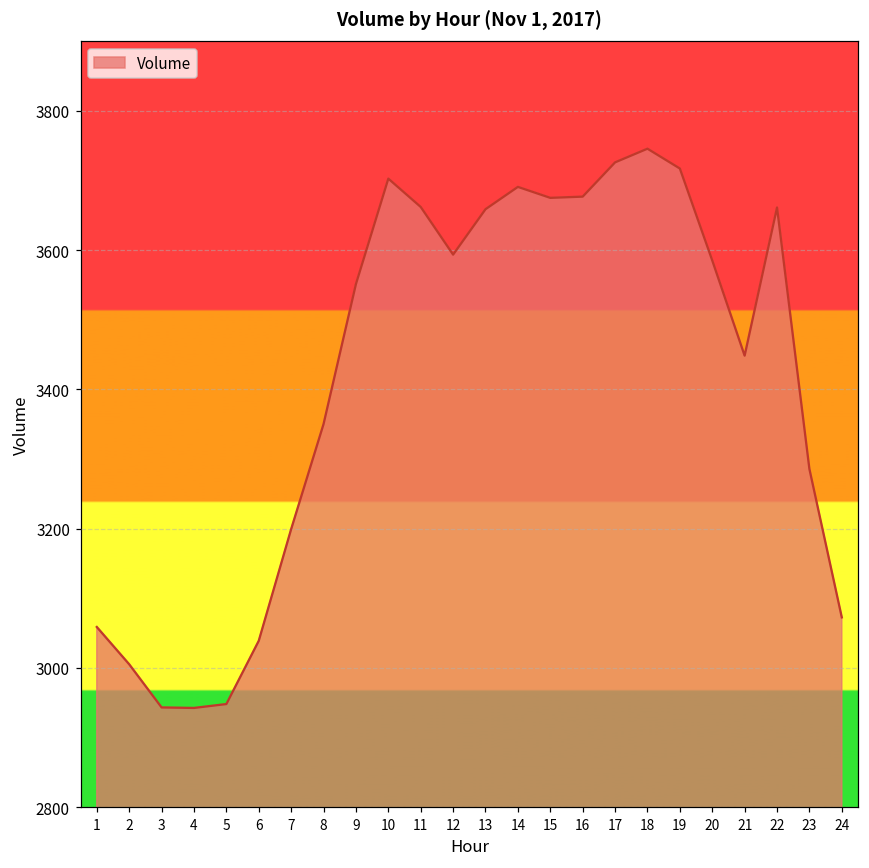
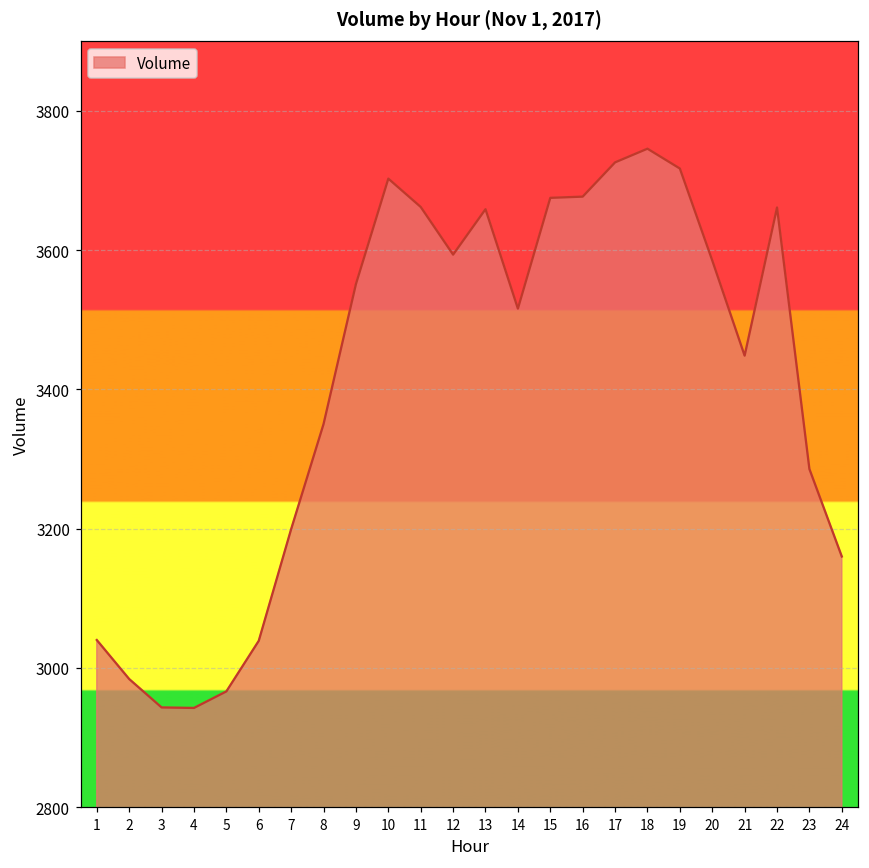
  {
-   "1": 3060,
-   "2": 3010,
+   "1": 3040,
+   "2": 2980,
    "3": 2940,
    "4": 2940,
-   "5": 2950,
+   "5": 2970,
    "6": 3040,
    "7": 3200,
    "8": 3350,
    "9": 3550,
    "10": 3700,
    "11": 3660,
    "12": 3590,
    "13": 3660,
-   "14": 3690,
+   "14": 3520,
    "15": 3680,
    "16": 3680,
    "17": 3730,
    "18": 3750,
    "19": 3720,
    "20": 3590,
    "21": 3450,
    "22": 3660,
    "23": 3290,
-   "24": 3070
+   "24": 3160
  }
